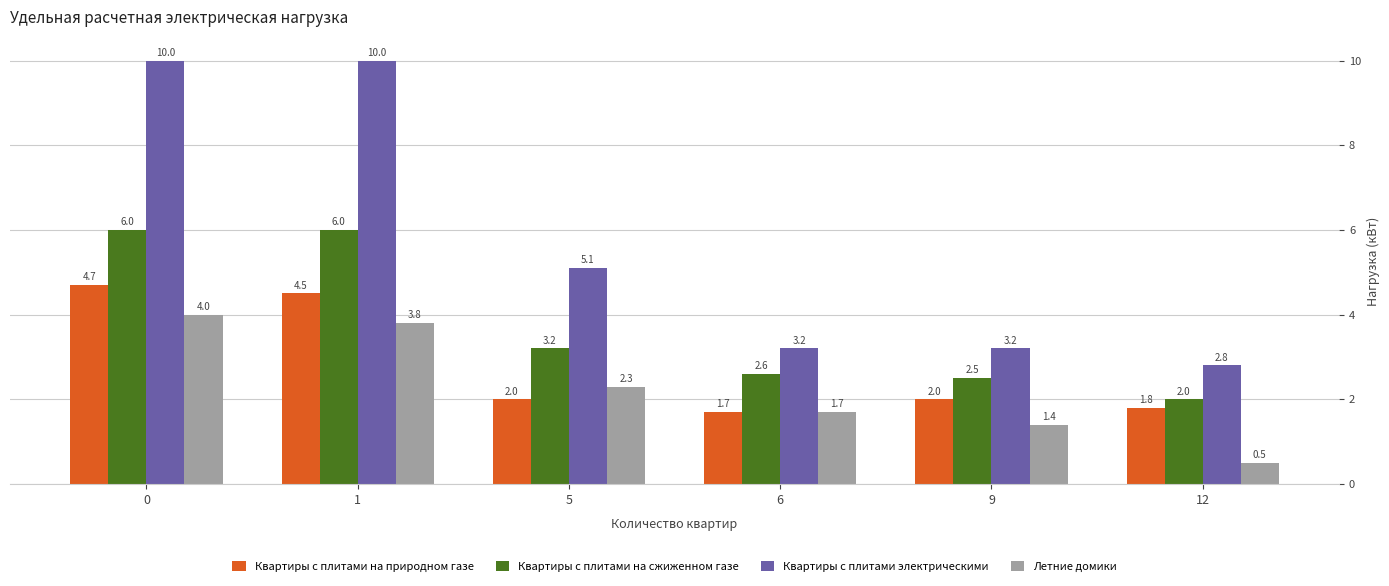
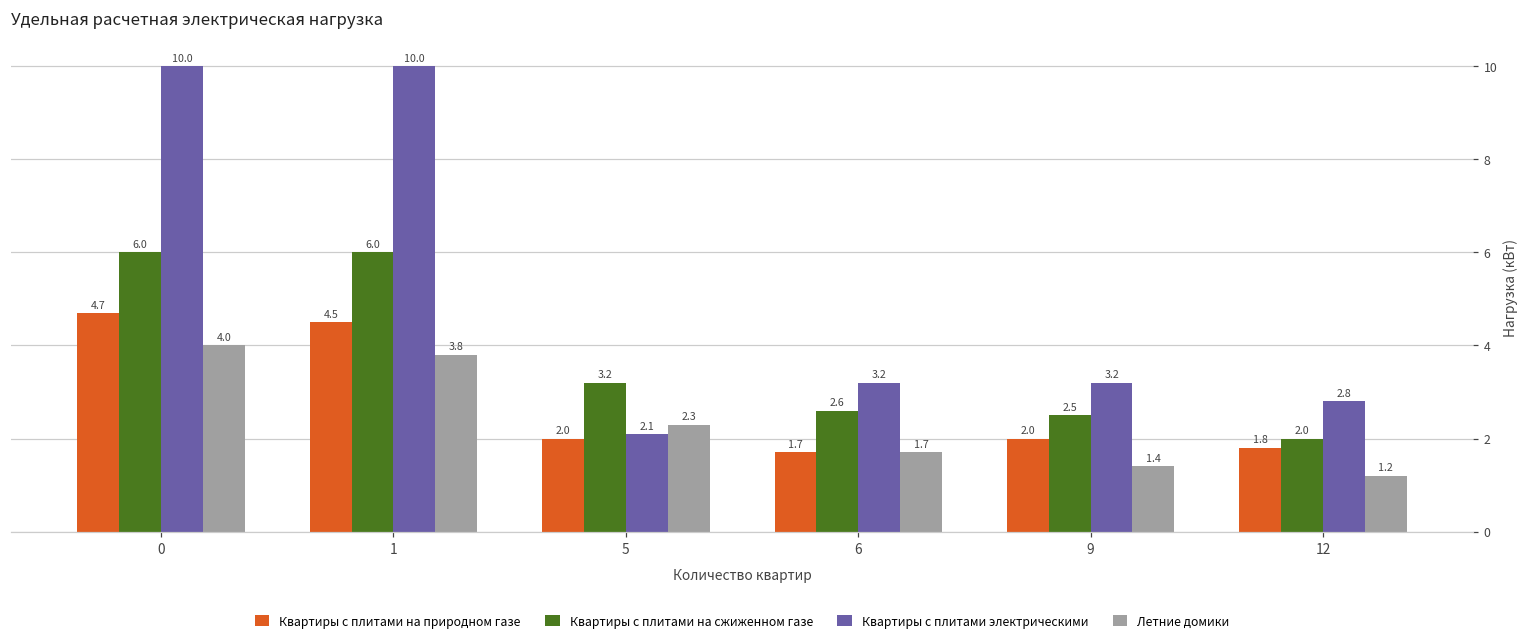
  {
    "Квартиры с плитами на природном газе": {
      "0": 4.7,
      "1": 4.5,
      "5": 2.0,
      "6": 1.7,
      "9": 2.0,
      "12": 1.8
    },
    "Квартиры с плитами на сжиженном газе": {
      "0": 6.0,
      "1": 6.0,
      "5": 3.2,
      "6": 2.6,
      "9": 2.5,
      "12": 2.0
    },
    "Квартиры с плитами электрическими": {
      "0": 10.0,
      "1": 10.0,
-     "5": 5.1,
+     "5": 2.1,
      "6": 3.2,
      "9": 3.2,
      "12": 2.8
    },
    "Летние домики": {
      "0": 4.0,
      "1": 3.8,
      "5": 2.3,
      "6": 1.7,
      "9": 1.4,
-     "12": 0.5
+     "12": 1.2
    }
  }
